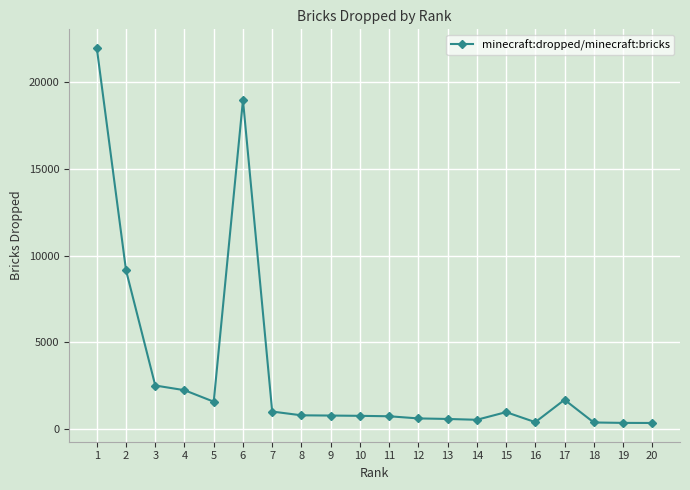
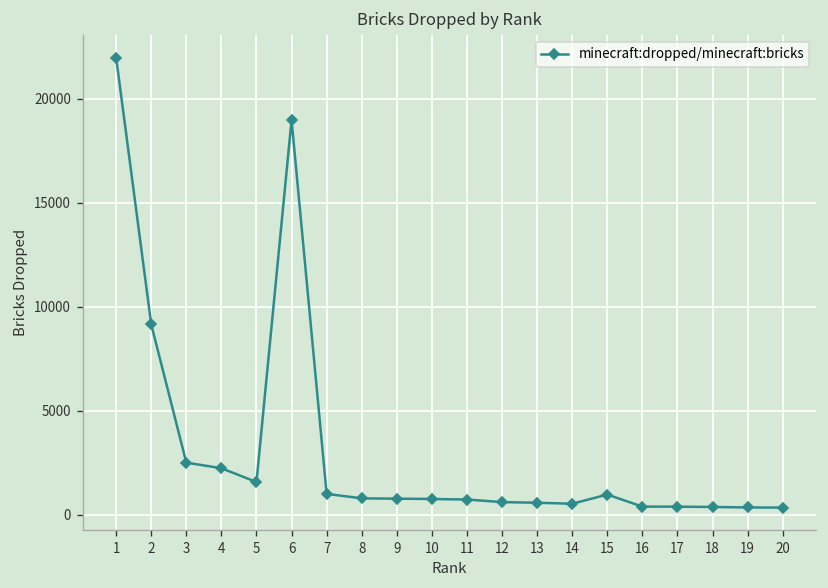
  {
    "1": 22000,
    "2": 9100,
    "3": 2500,
    "4": 2200,
    "5": 1600,
    "6": 19000,
    "7": 1000,
    "8": 800,
    "9": 800,
    "10": 800,
    "11": 700,
    "12": 600,
    "13": 600,
    "14": 500,
    "15": 1000,
    "16": 400,
-   "17": 1700,
+   "17": 400,
    "18": 400,
    "19": 300,
    "20": 300
  }
